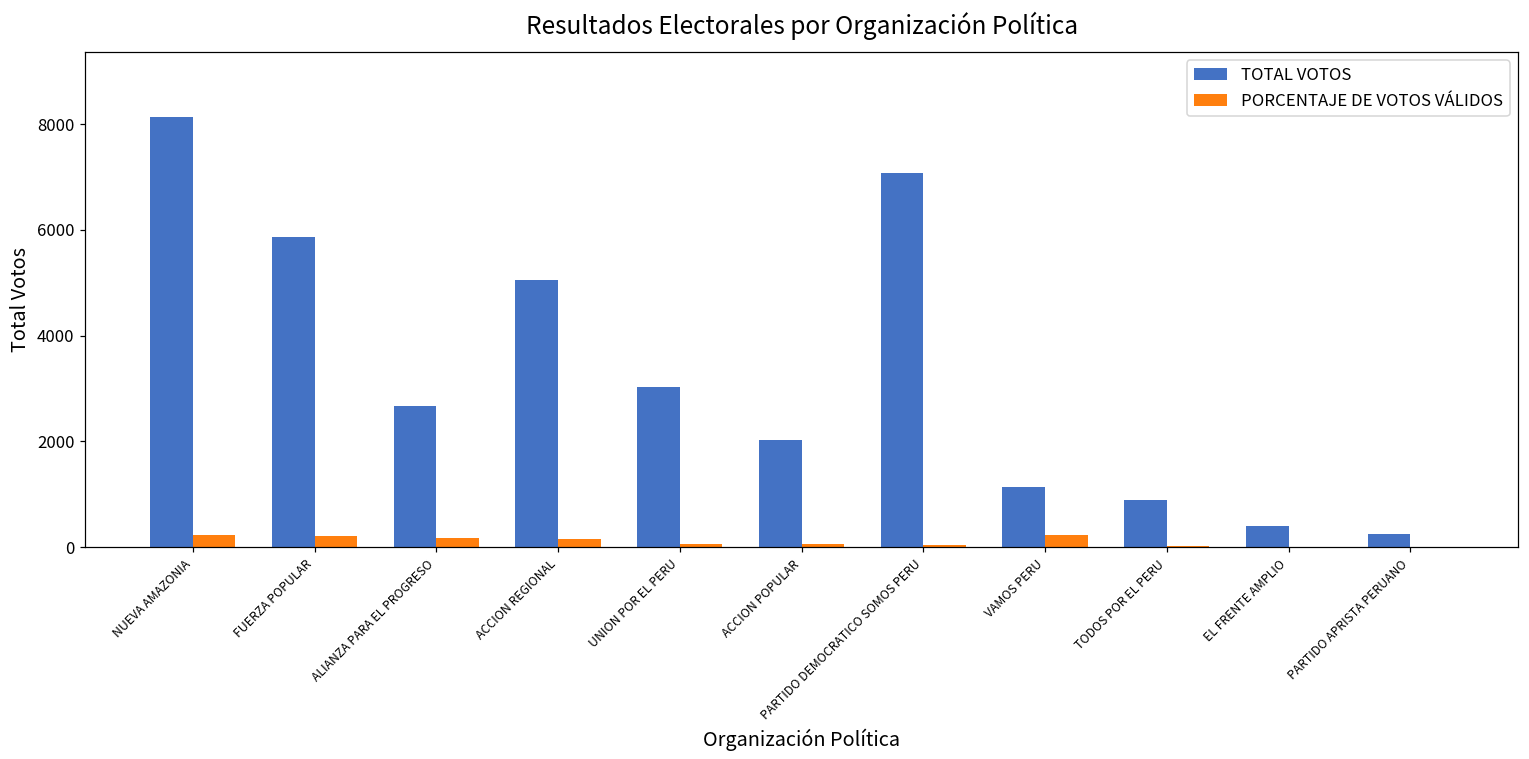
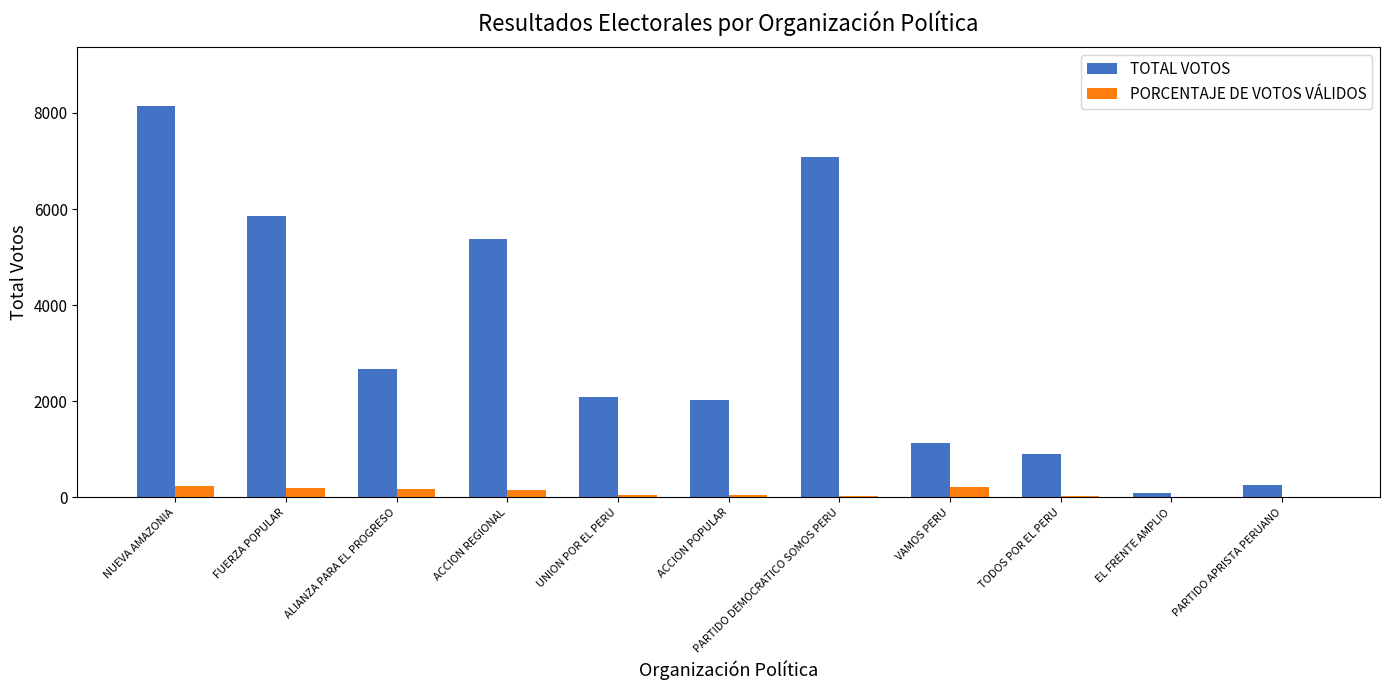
  {
    "TOTAL VOTOS": {
      "NUEVA AMAZONIA": 8100,
      "FUERZA POPULAR": 5900,
      "ALIANZA PARA EL PROGRESO": 2700,
-     "ACCION REGIONAL": 5100,
-     "UNION POR EL PERU": 3000,
+     "ACCION REGIONAL": 5400,
+     "UNION POR EL PERU": 2100,
      "ACCION POPULAR": 2000,
      "PARTIDO DEMOCRATICO SOMOS PERU": 7100,
      "VAMOS PERU": 1100,
      "TODOS POR EL PERU": 900,
-     "EL FRENTE AMPLIO": 400,
+     "EL FRENTE AMPLIO": 100,
      "PARTIDO APRISTA PERUANO": 300
    },
    "PORCENTAJE DE VOTOS VÁLIDOS": {
      "NUEVA AMAZONIA": 200,
      "FUERZA POPULAR": 200,
      "ALIANZA PARA EL PROGRESO": 200,
      "ACCION REGIONAL": 200,
      "UNION POR EL PERU": 100,
      "ACCION POPULAR": 100,
      "VAMOS PERU": 200
    }
  }
